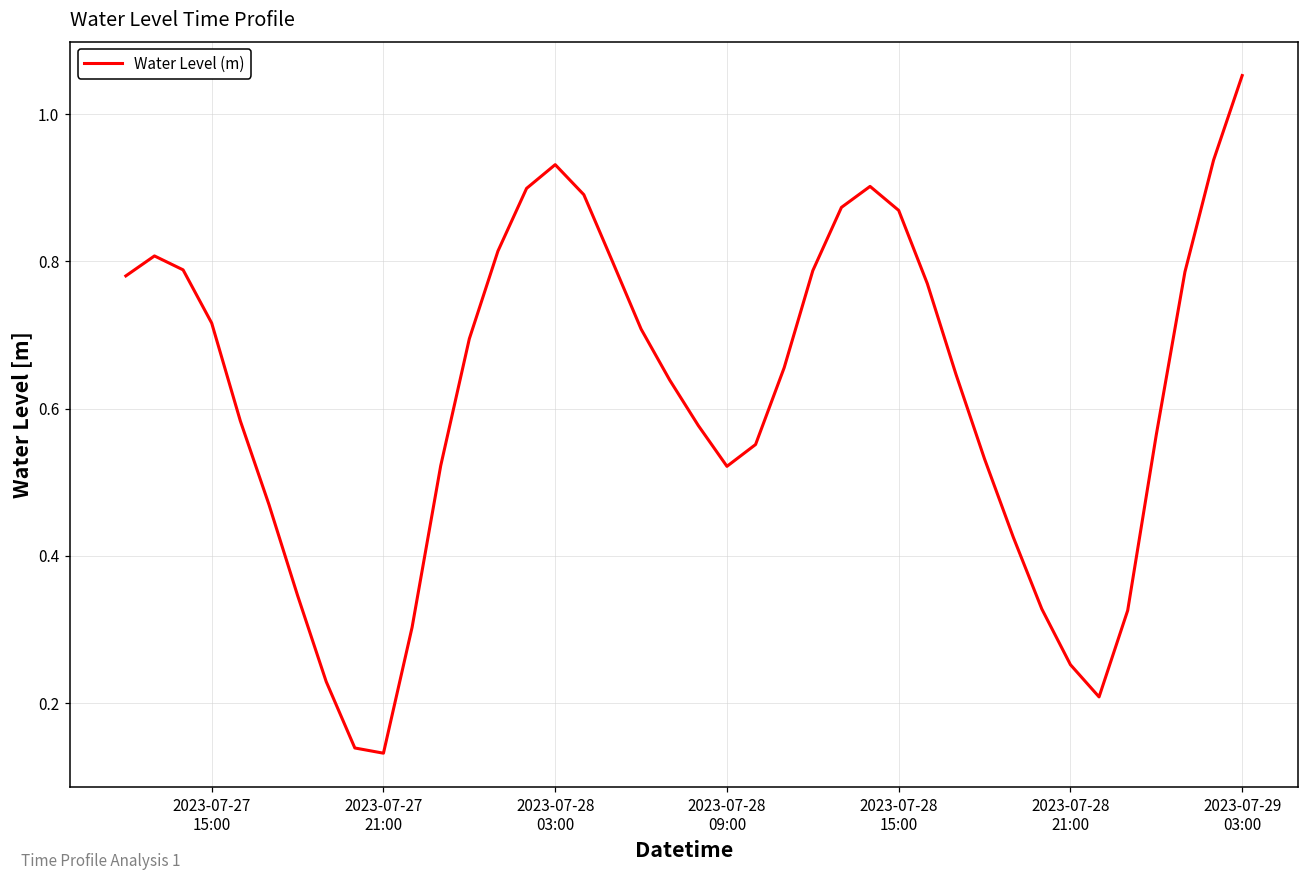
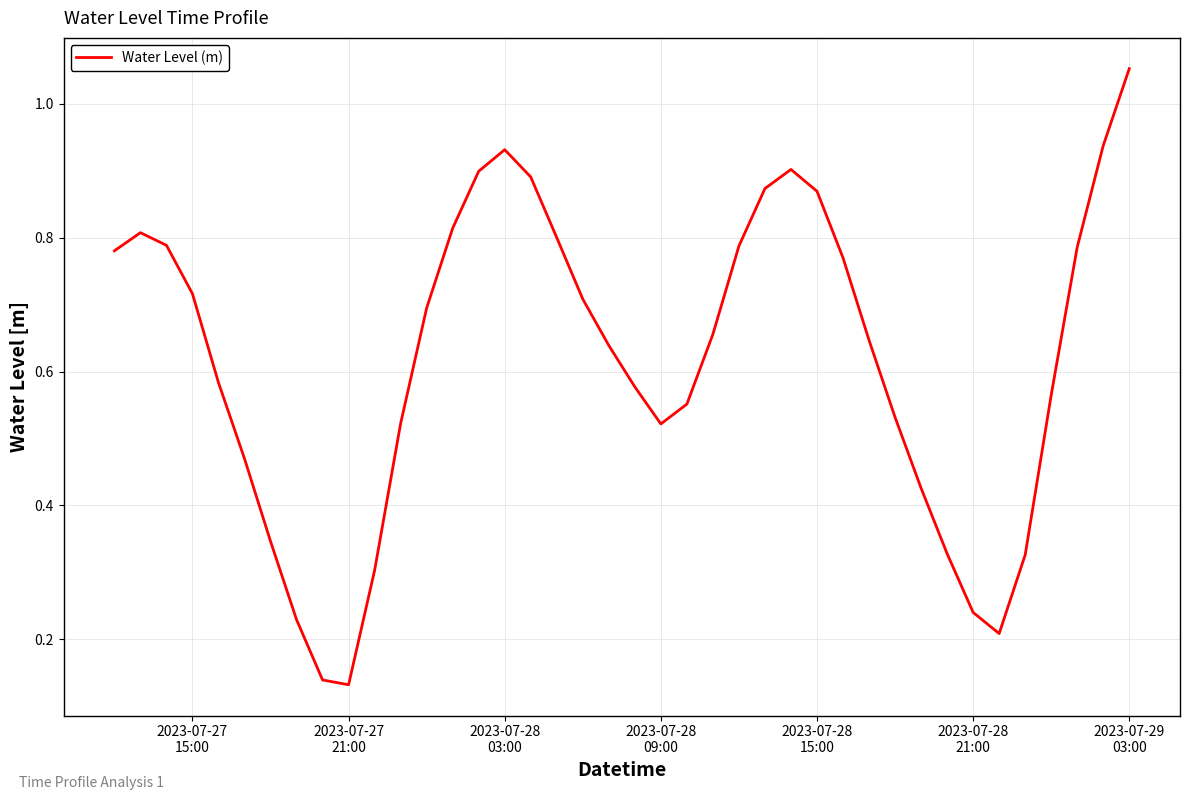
  {
    "2023-07-27 15:00": 0.72,
    "2023-07-27 21:00": 0.13,
    "2023-07-28 03:00": 0.93,
    "2023-07-28 09:00": 0.52,
    "2023-07-28 15:00": 0.87,
-   "2023-07-28 21:00": 0.25,
+   "2023-07-28 21:00": 0.24,
    "2023-07-29 03:00": 1.05
  }
